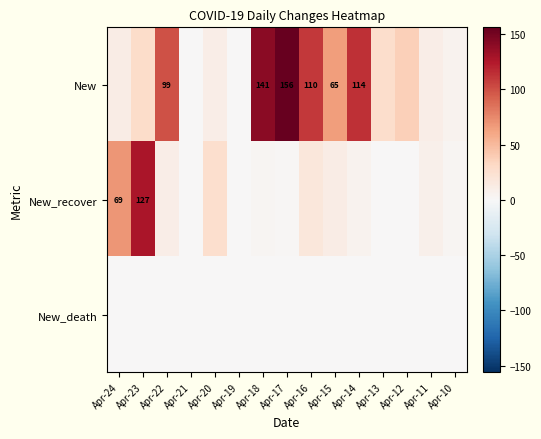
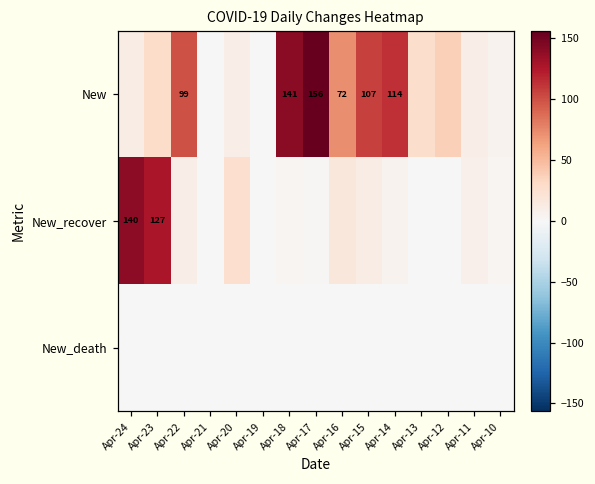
  {
    "New": {
      "Apr-22": 99,
      "Apr-18": 141,
      "Apr-17": 156,
-     "Apr-16": 110,
-     "Apr-15": 65,
+     "Apr-16": 72,
+     "Apr-15": 107,
      "Apr-14": 114
    },
    "New_recover": {
-     "Apr-24": 69,
+     "Apr-24": 140,
      "Apr-23": 127
    }
  }
